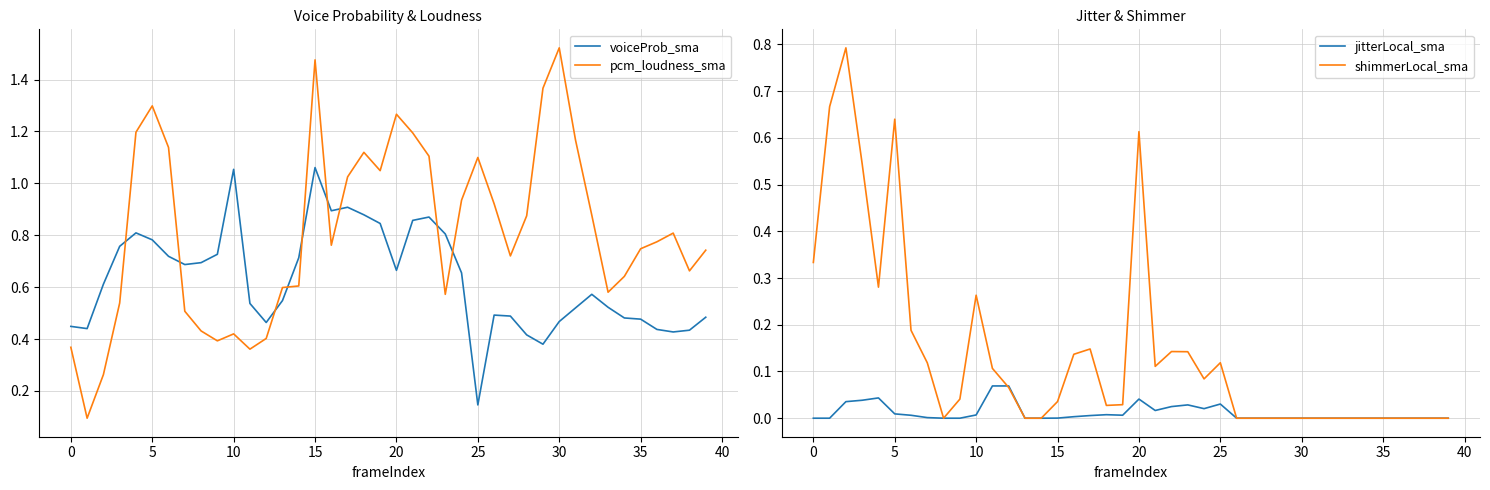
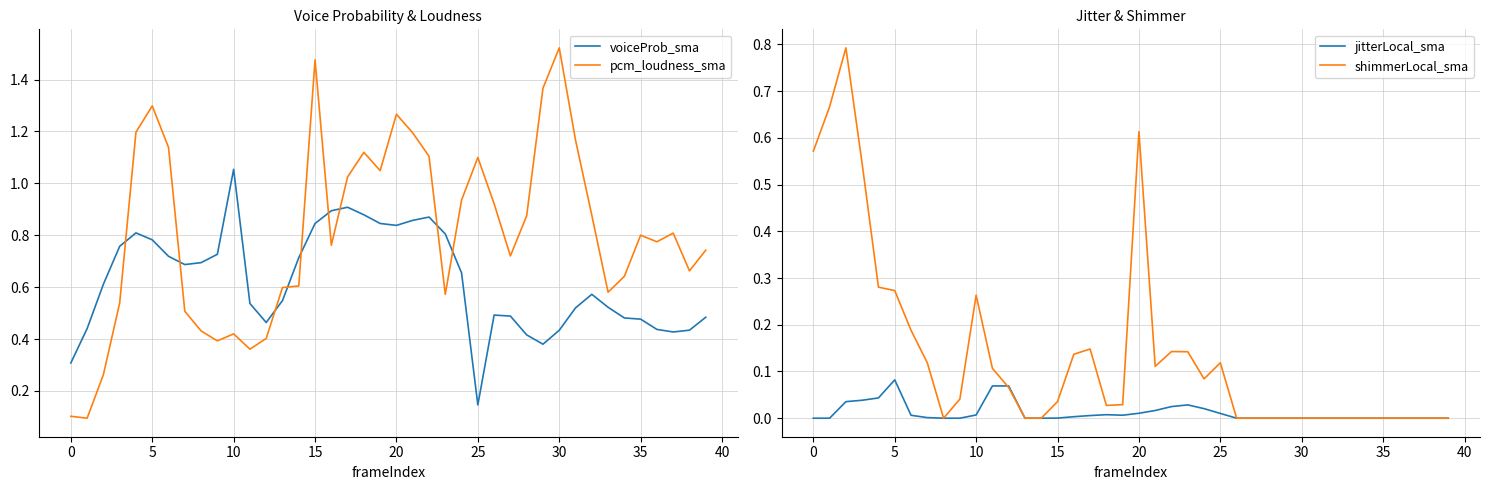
  {
    "Voice Probability & Loudness": {
      "voiceProb_sma": {
-       "0": 0.45,
+       "0": 0.31,
        "5": 0.78,
        "10": 1.05,
-       "15": 1.06,
-       "20": 0.66,
+       "15": 0.85,
+       "20": 0.84,
        "25": 0.15,
-       "30": 0.47,
+       "30": 0.43,
        "35": 0.48
      },
      "pcm_loudness_sma": {
-       "0": 0.37,
+       "0": 0.10,
        "5": 1.30,
        "10": 0.42,
        "15": 1.48,
        "20": 1.27,
        "25": 1.10,
        "30": 1.52,
-       "35": 0.75
+       "35": 0.80
      }
    },
    "Jitter & Shimmer": {
      "jitterLocal_sma": {
        "0": 0.00,
-       "5": 0.01,
+       "5": 0.08,
        "10": 0.01,
        "15": 0.00,
-       "20": 0.04,
-       "25": 0.03
+       "20": 0.01,
+       "25": 0.01
      },
      "shimmerLocal_sma": {
-       "0": 0.33,
-       "5": 0.64,
+       "0": 0.57,
+       "5": 0.27,
        "10": 0.26,
        "15": 0.04,
        "20": 0.61,
        "25": 0.12
      }
    }
  }
